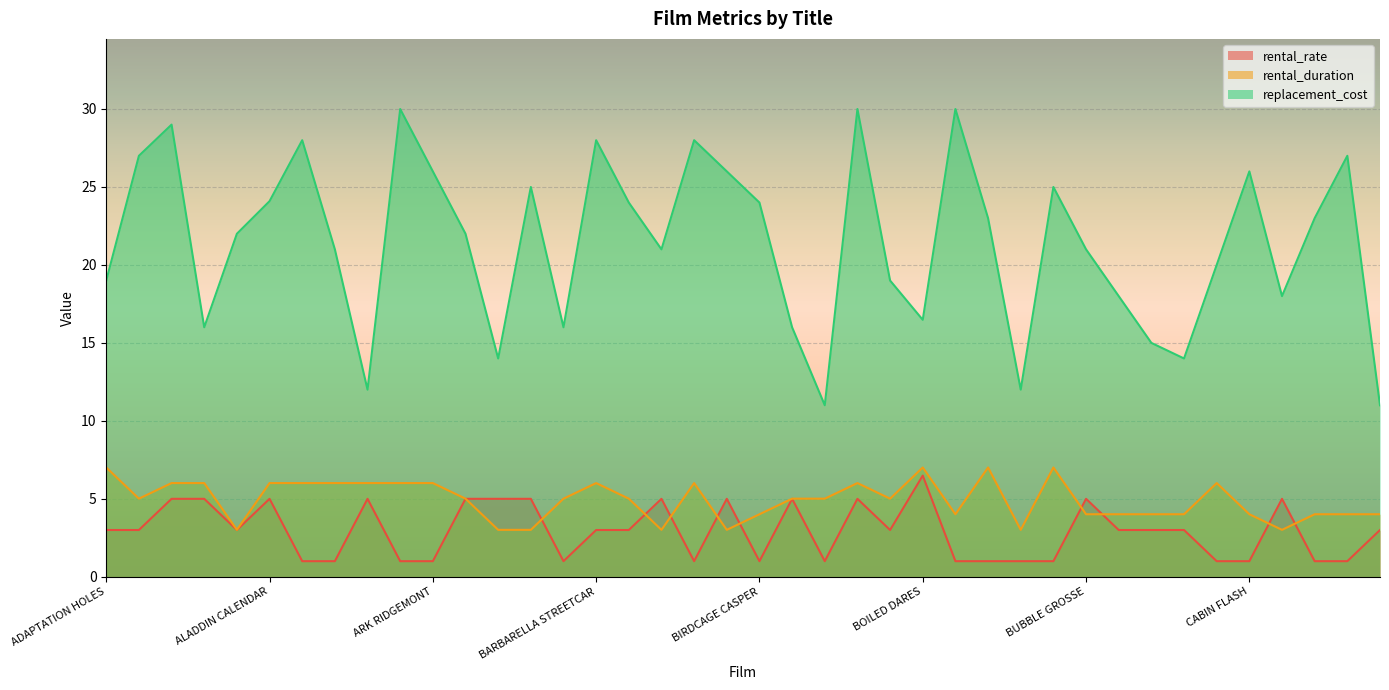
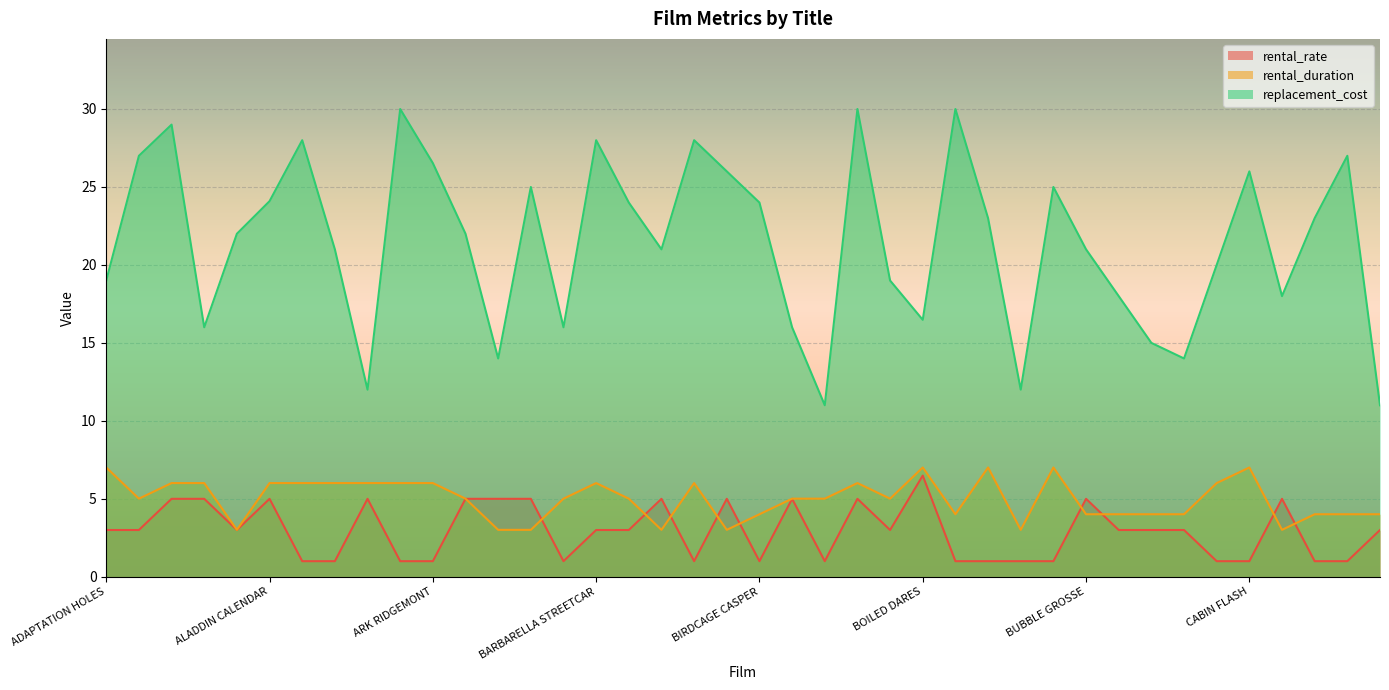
  {
    "rental_rate": {
      "ADAPTATION HOLES": 3.0,
      "ALADDIN CALENDAR": 5.0,
      "ARK RIDGEMONT": 1.0,
      "BARBARELLA STREETCAR": 3.0,
      "BIRDCAGE CASPER": 1.0,
      "BOILED DARES": 6.5,
      "BUBBLE GROSSE": 5.0,
      "CABIN FLASH": 1.0
    },
    "rental_duration": {
      "ADAPTATION HOLES": 7,
      "ALADDIN CALENDAR": 6,
      "ARK RIDGEMONT": 6,
      "BARBARELLA STREETCAR": 6,
      "BIRDCAGE CASPER": 4,
      "BOILED DARES": 7,
      "BUBBLE GROSSE": 4,
-     "CABIN FLASH": 4
+     "CABIN FLASH": 7
    },
    "replacement_cost": {
      "ADAPTATION HOLES": 19.0,
      "ALADDIN CALENDAR": 24.1,
-     "ARK RIDGEMONT": 26.0,
+     "ARK RIDGEMONT": 26.5,
      "BARBARELLA STREETCAR": 28.0,
      "BIRDCAGE CASPER": 24.0,
      "BOILED DARES": 16.5,
      "BUBBLE GROSSE": 21.0,
      "CABIN FLASH": 26.0
    }
  }
